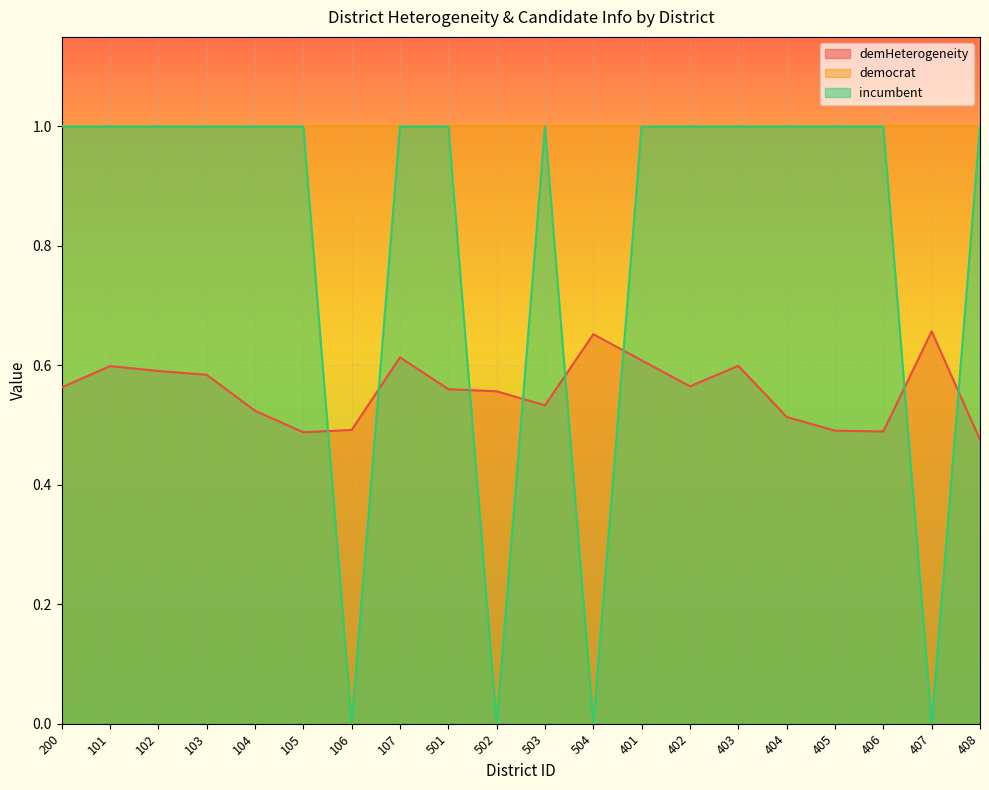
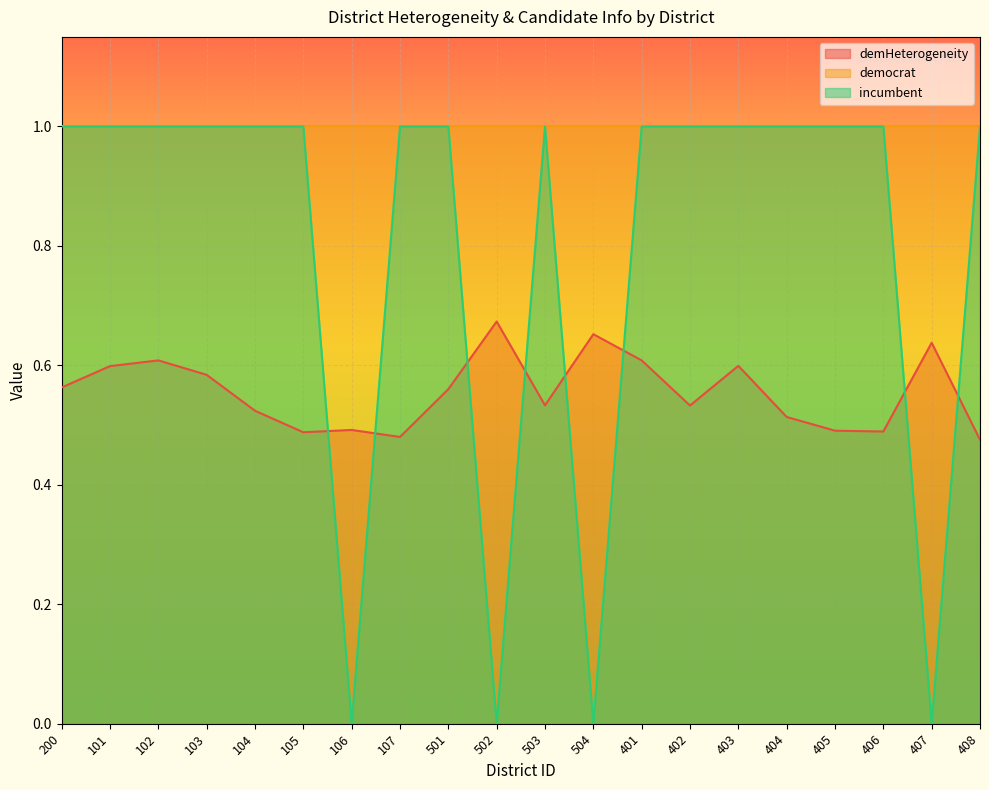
  {
    "demHeterogeneity": {
      "200": 0.56,
      "101": 0.60,
-     "102": 0.59,
+     "102": 0.61,
      "103": 0.58,
      "104": 0.52,
      "105": 0.49,
      "106": 0.49,
-     "107": 0.61,
+     "107": 0.48,
      "501": 0.56,
-     "502": 0.56,
+     "502": 0.67,
      "503": 0.53,
      "504": 0.65,
      "401": 0.61,
-     "402": 0.56,
+     "402": 0.53,
      "403": 0.60,
      "404": 0.51,
      "405": 0.49,
      "406": 0.49,
-     "407": 0.66,
+     "407": 0.64,
      "408": 0.48
    },
    "democrat": {
      "106": 1.00,
      "502": 1.00,
      "504": 1.00,
      "407": 1.00
    },
    "incumbent": {
      "106": 0.00,
      "502": 0.00,
      "504": 0.00,
      "407": 0.00
    }
  }
